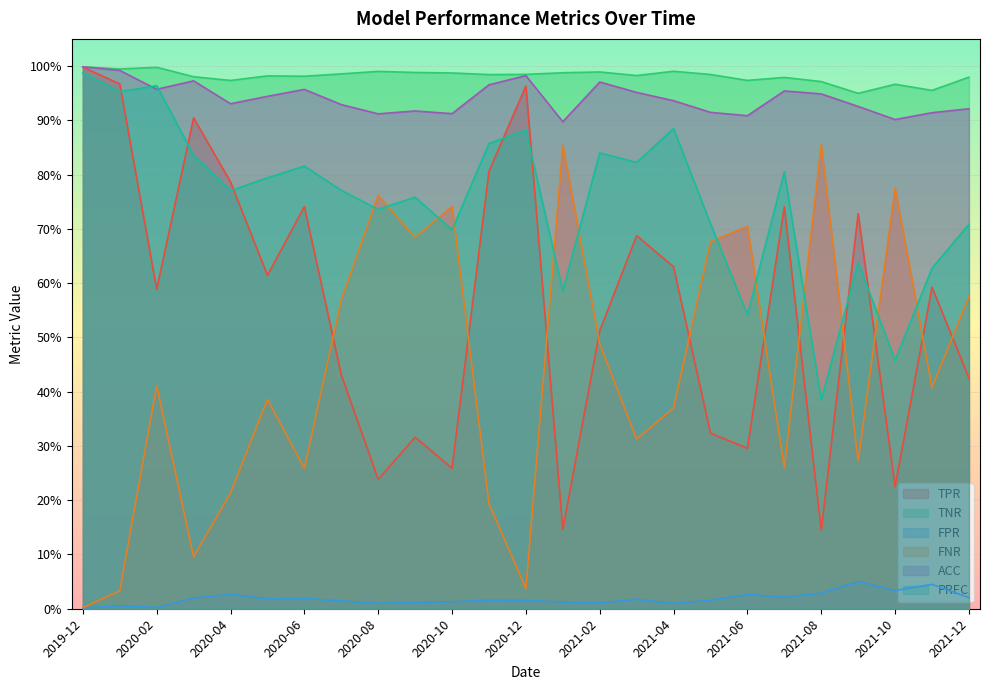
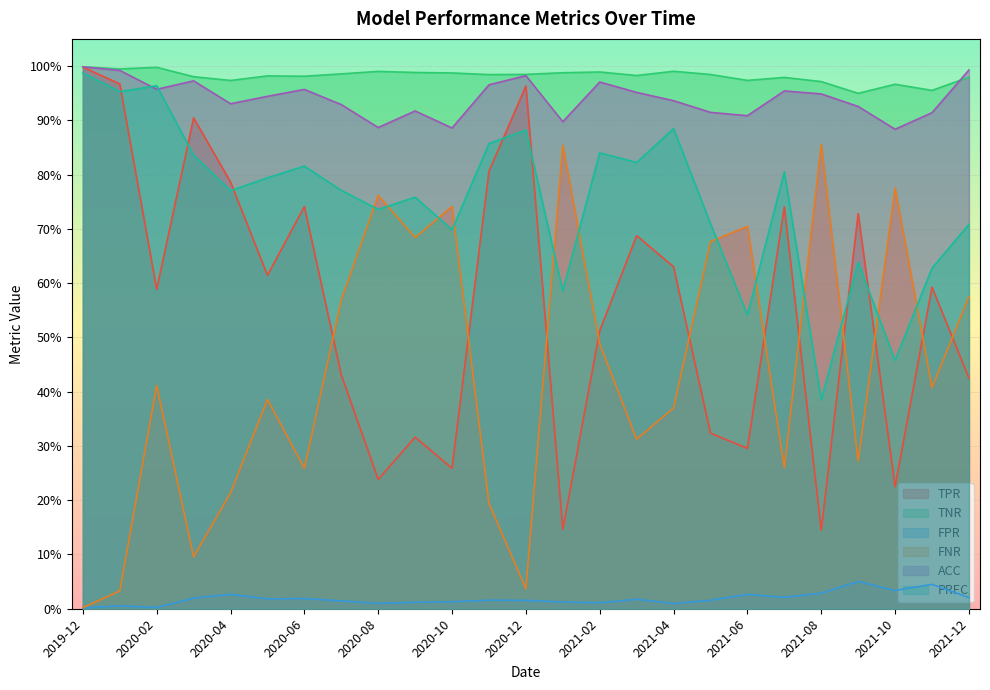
  {
    "ACC": {
      "2020-02": "96%",
      "2020-04": "93%",
      "2020-06": "96%",
-     "2020-08": "91%",
-     "2020-10": "91%",
+     "2020-08": "89%",
+     "2020-10": "89%",
      "2021-02": "97%",
      "2021-04": "94%",
      "2021-06": "91%",
      "2021-08": "95%",
-     "2021-10": "90%",
-     "2021-12": "92%"
+     "2021-10": "88%",
+     "2021-12": "99%"
    }
  }
